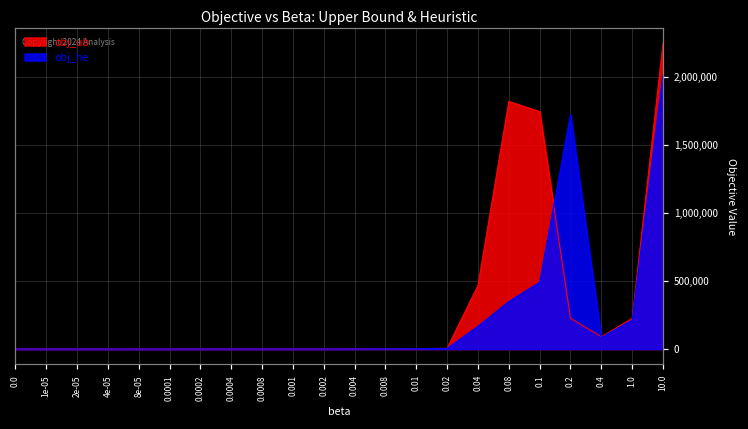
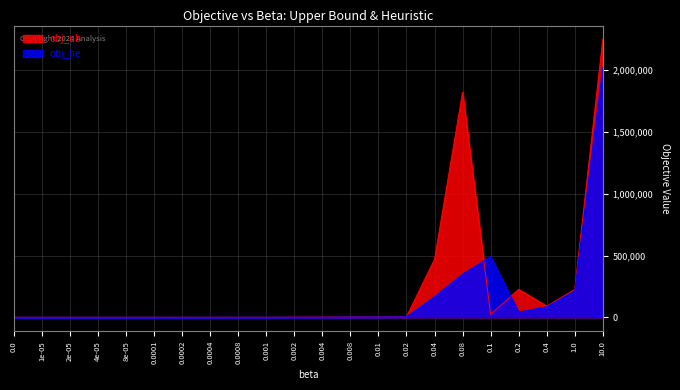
  {
    "obj_ub": {
      "0.04": "470,000",
      "0.08": "1,820,000",
-     "0.1": "1,750,000",
+     "0.1": "20,000",
      "0.2": "230,000",
      "10.0": "2,250,000"
    },
    "obj_he": {
      "0.04": "170,000",
      "0.08": "350,000",
      "0.1": "490,000",
-     "0.2": "1,730,000",
+     "0.2": "40,000",
      "10.0": "2,020,000"
    }
  }
